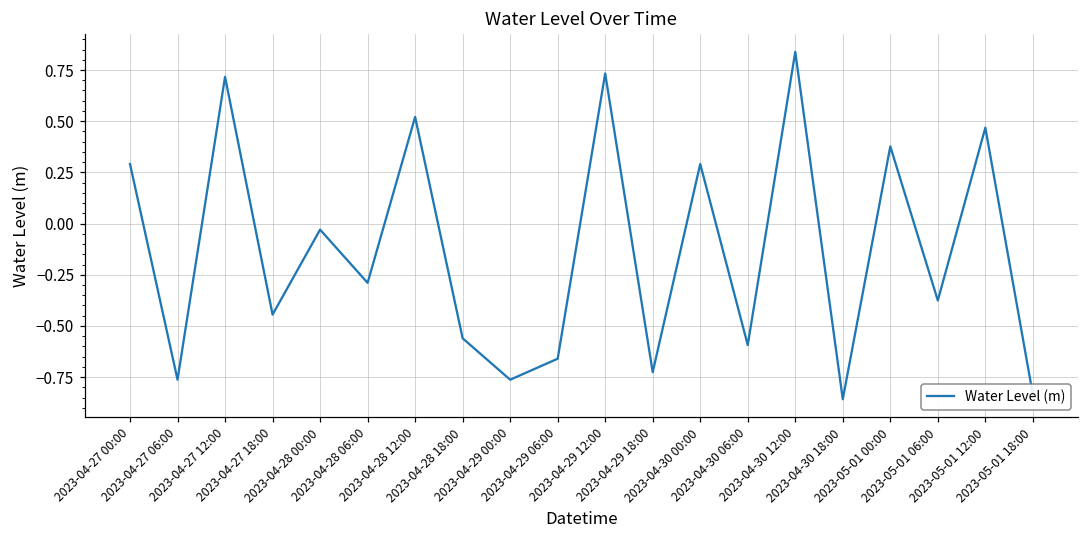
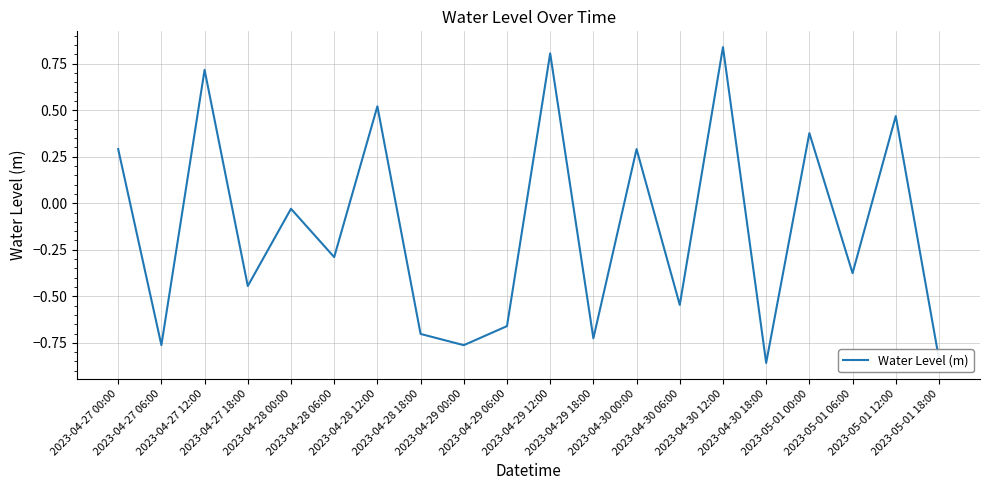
  {
    "2023-04-27 00:00": 0.29,
    "2023-04-27 06:00": -0.76,
    "2023-04-27 12:00": 0.72,
    "2023-04-27 18:00": -0.44,
    "2023-04-28 00:00": -0.03,
    "2023-04-28 06:00": -0.29,
    "2023-04-28 12:00": 0.52,
-   "2023-04-28 18:00": -0.56,
+   "2023-04-28 18:00": -0.70,
    "2023-04-29 00:00": -0.76,
    "2023-04-29 06:00": -0.66,
-   "2023-04-29 12:00": 0.73,
+   "2023-04-29 12:00": 0.81,
    "2023-04-29 18:00": -0.73,
    "2023-04-30 00:00": 0.29,
-   "2023-04-30 06:00": -0.59,
+   "2023-04-30 06:00": -0.55,
    "2023-04-30 12:00": 0.84,
    "2023-04-30 18:00": -0.86,
    "2023-05-01 00:00": 0.38,
    "2023-05-01 06:00": -0.38,
    "2023-05-01 12:00": 0.47
  }
